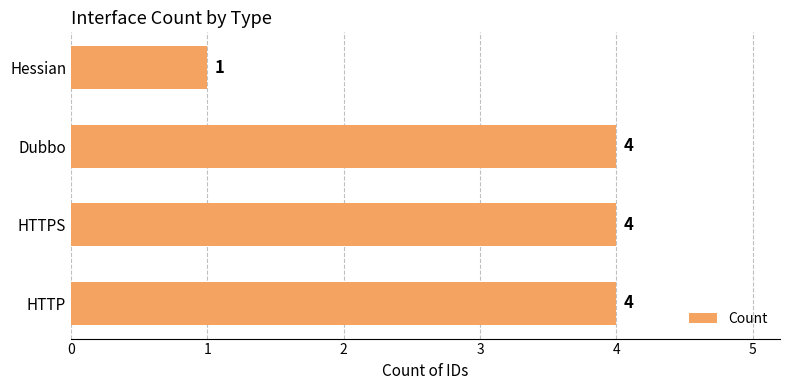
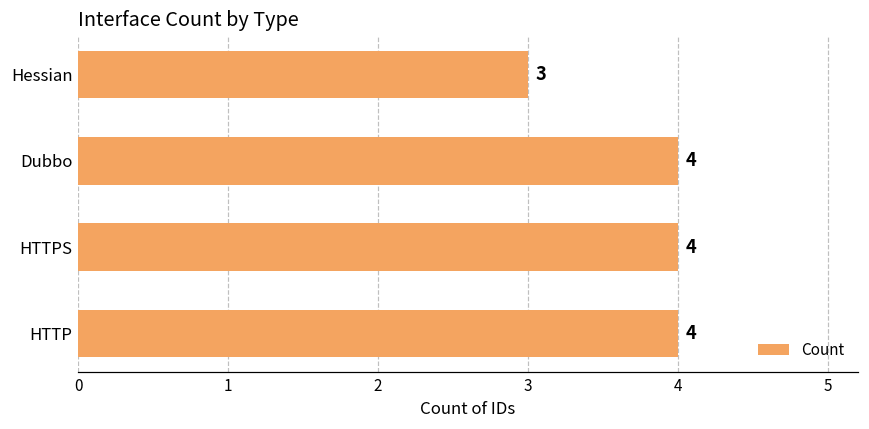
  {
-   "Hessian": 1,
+   "Hessian": 3,
    "Dubbo": 4,
    "HTTPS": 4,
    "HTTP": 4
  }
